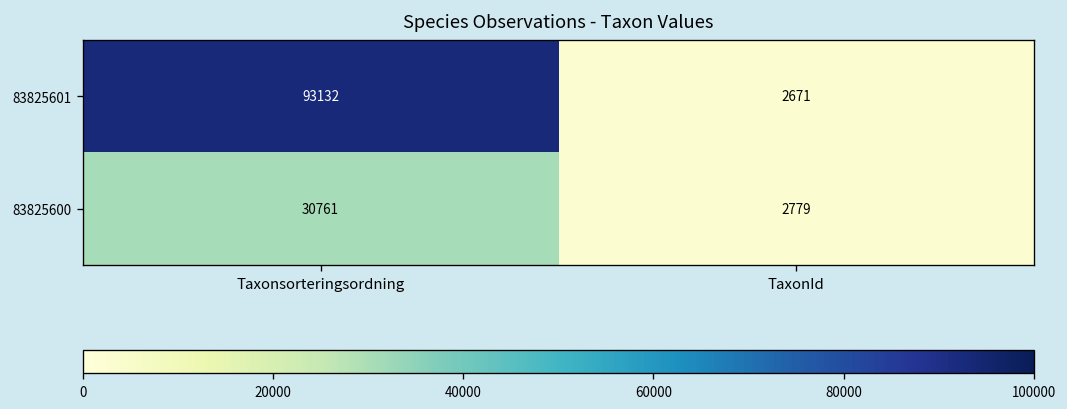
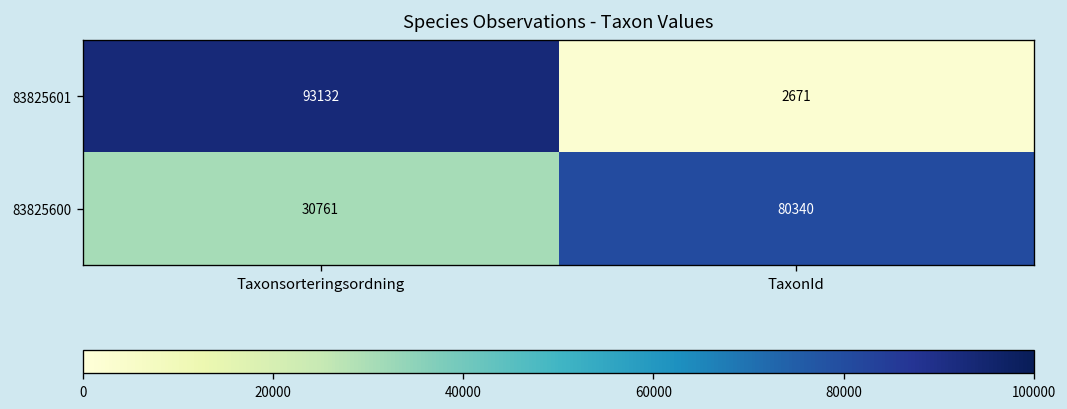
  {
    "83825601": {
      "Taxonsorteringsordning": 93132,
      "TaxonId": 2671
    },
    "83825600": {
      "Taxonsorteringsordning": 30761,
-     "TaxonId": 2779
+     "TaxonId": 80340
    }
  }
